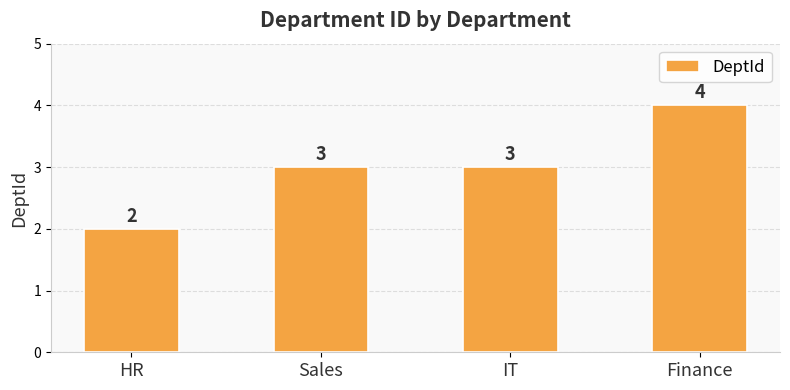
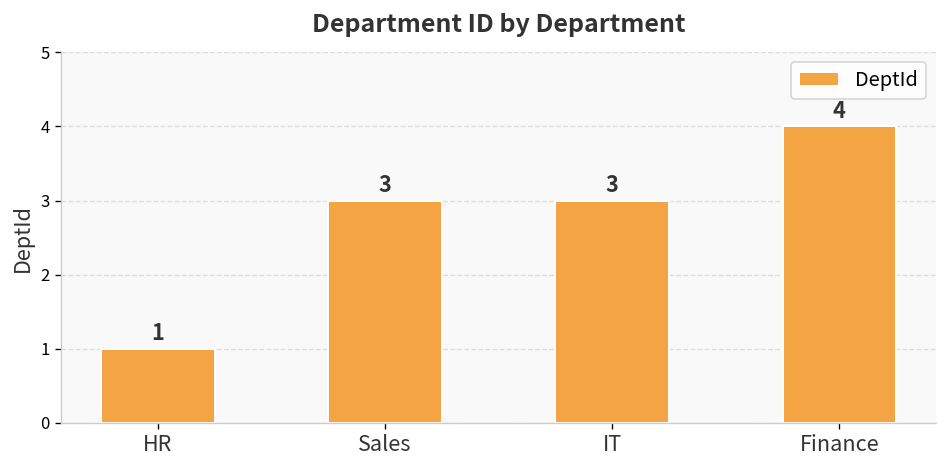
  {
-   "HR": 2,
+   "HR": 1,
    "Sales": 3,
    "IT": 3,
    "Finance": 4
  }
